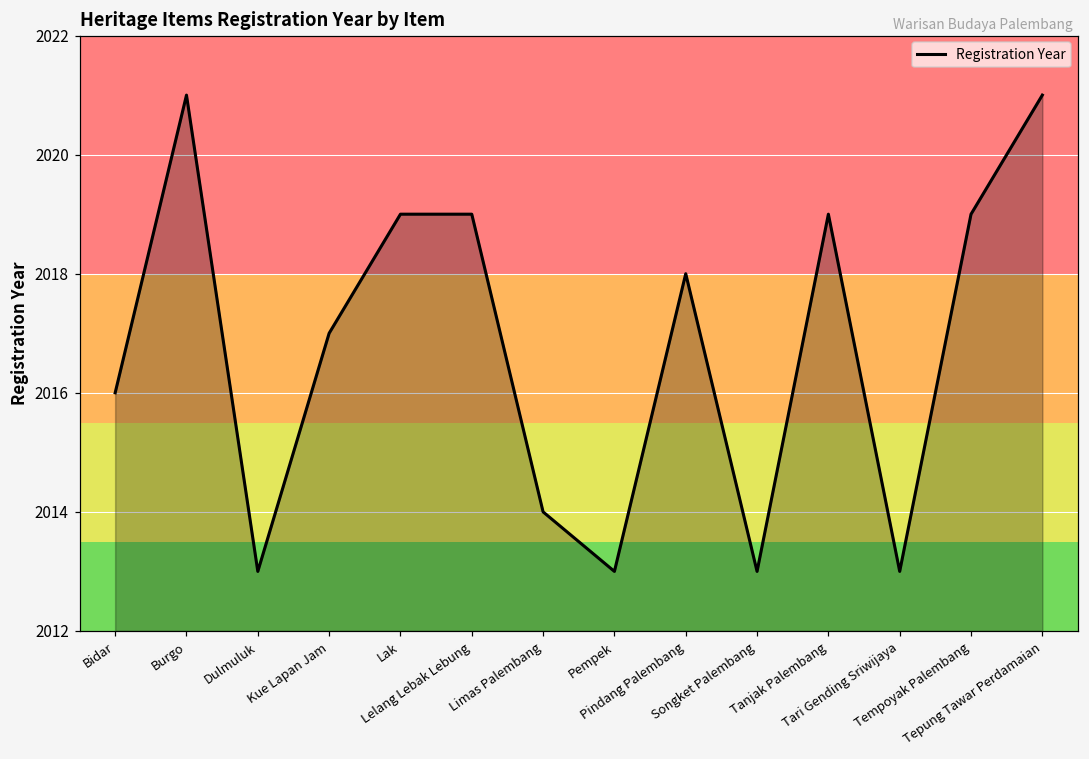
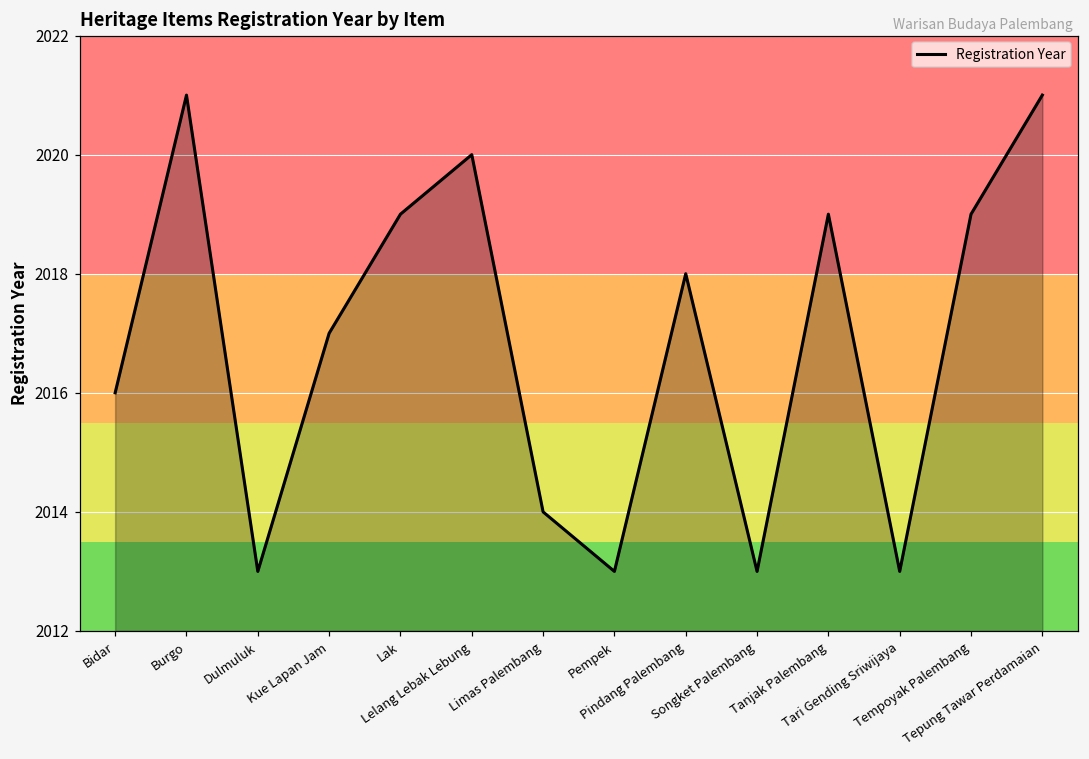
  {
    "Bidar": 2016,
    "Burgo": 2021,
    "Dulmuluk": 2013,
    "Kue Lapan Jam": 2017,
    "Lak": 2019,
-   "Lelang Lebak Lebung": 2019,
+   "Lelang Lebak Lebung": 2020,
    "Limas Palembang": 2014,
    "Pempek": 2013,
    "Pindang Palembang": 2018,
    "Songket Palembang": 2013,
    "Tanjak Palembang": 2019,
    "Tari Gending Sriwijaya": 2013,
    "Tempoyak Palembang": 2019,
    "Tepung Tawar Perdamaian": 2021
  }
